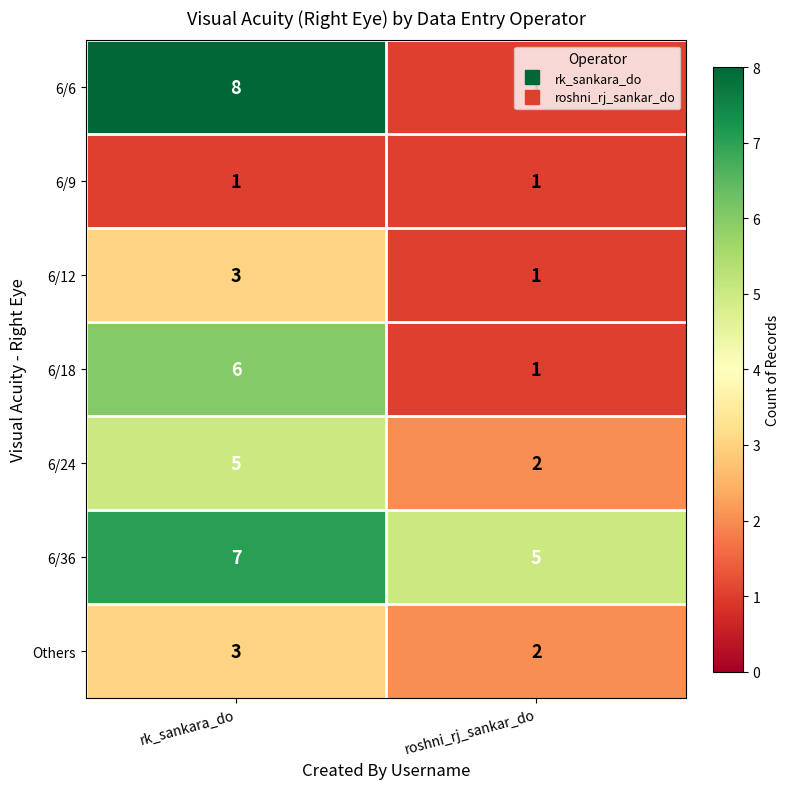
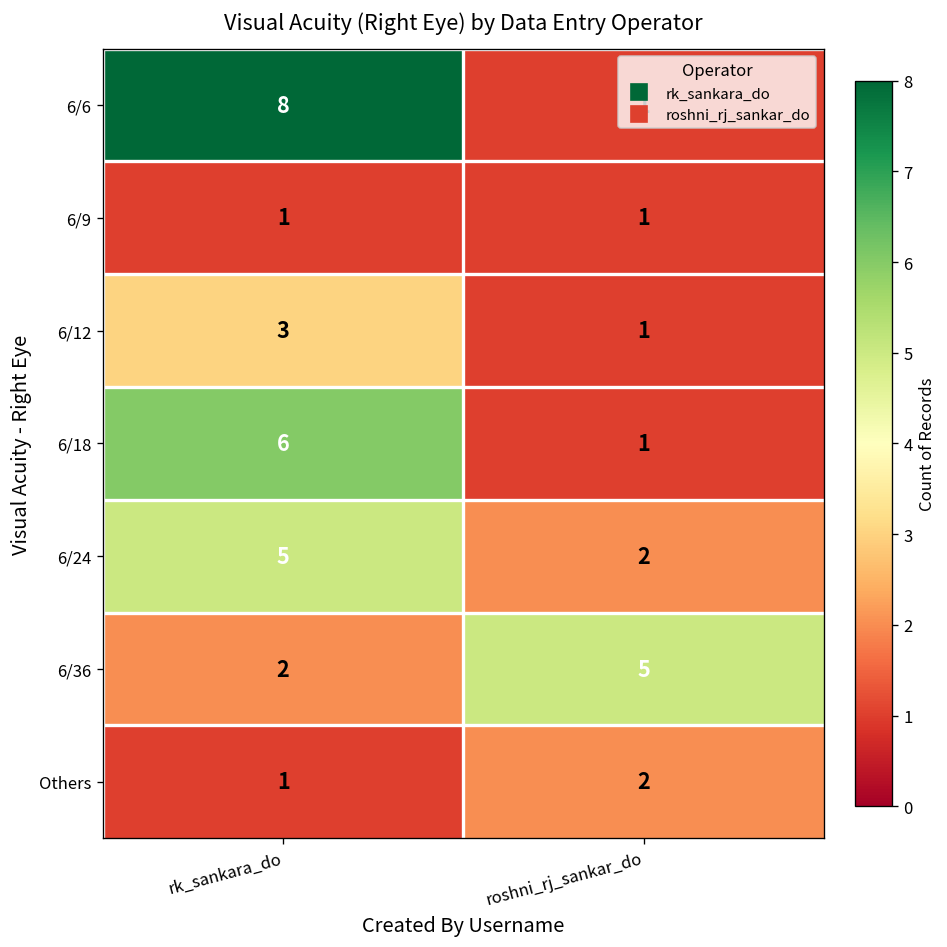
  {
    "6/6": {
      "rk_sankara_do": 8
    },
    "6/9": {
      "rk_sankara_do": 1,
      "roshni_rj_sankar_do": 1
    },
    "6/12": {
      "rk_sankara_do": 3,
      "roshni_rj_sankar_do": 1
    },
    "6/18": {
      "rk_sankara_do": 6,
      "roshni_rj_sankar_do": 1
    },
    "6/24": {
      "rk_sankara_do": 5,
      "roshni_rj_sankar_do": 2
    },
    "6/36": {
-     "rk_sankara_do": 7,
+     "rk_sankara_do": 2,
      "roshni_rj_sankar_do": 5
    },
    "Others": {
-     "rk_sankara_do": 3,
+     "rk_sankara_do": 1,
      "roshni_rj_sankar_do": 2
    }
  }
